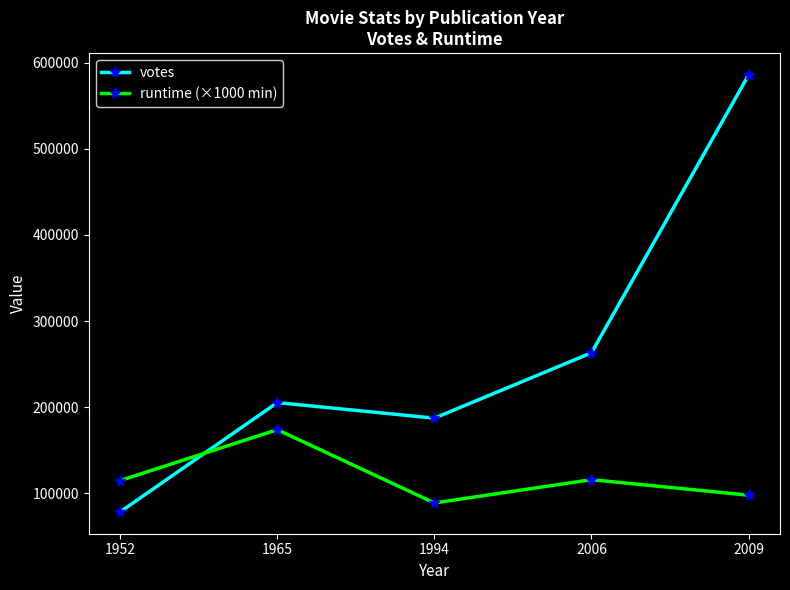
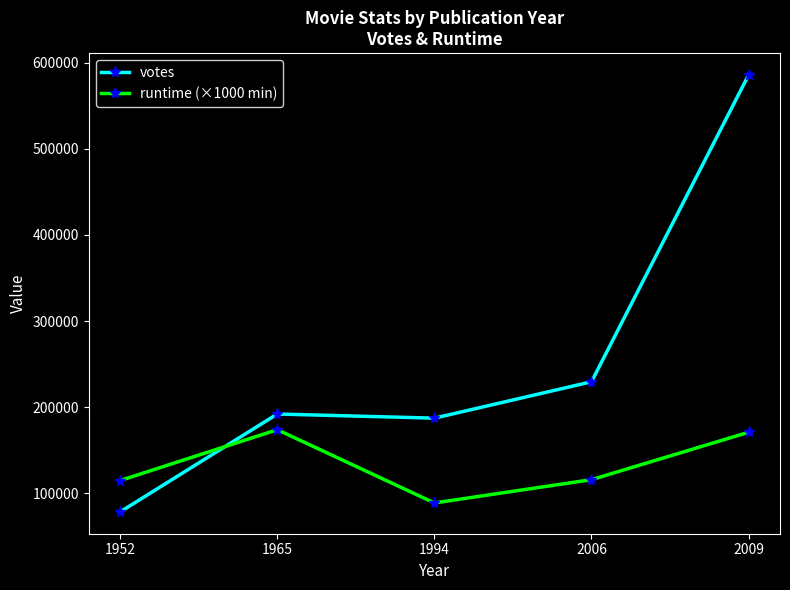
  {
    "votes": {
      "1952": 80000,
-     "1965": 210000,
+     "1965": 190000,
      "1994": 190000,
-     "2006": 260000,
+     "2006": 230000,
      "2009": 590000
    },
    "runtime (×1000 min)": {
      "1952": 120000,
      "1965": 170000,
      "1994": 90000,
      "2006": 120000,
-     "2009": 100000
+     "2009": 170000
    }
  }
